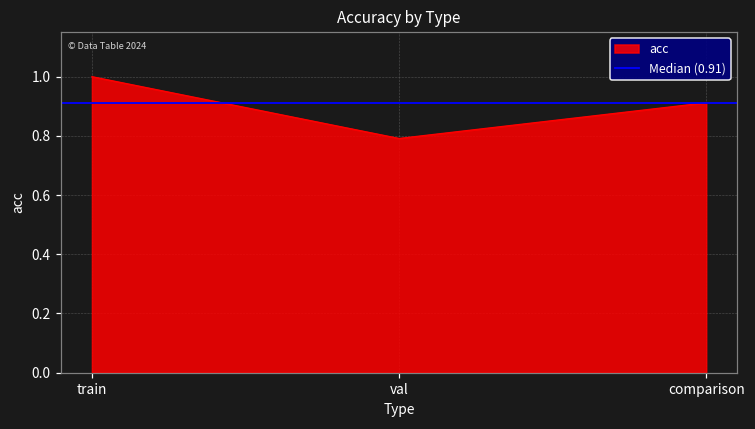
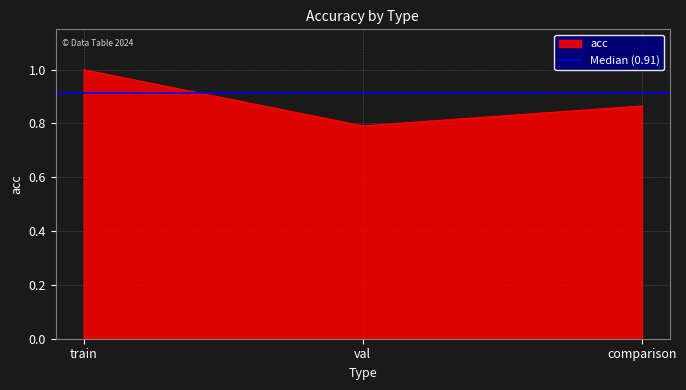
  {
    "val": 0.79,
-   "comparison": 0.91
+   "comparison": 0.87
  }
